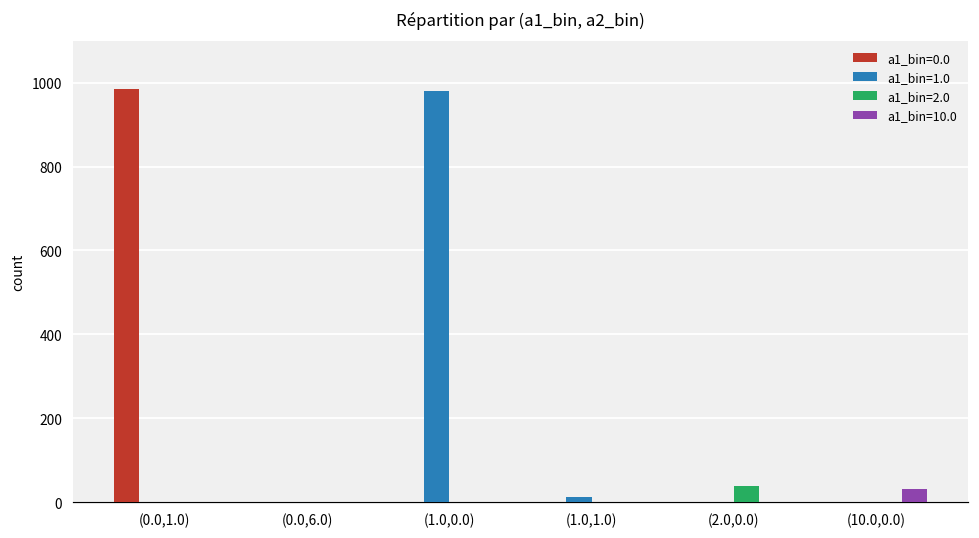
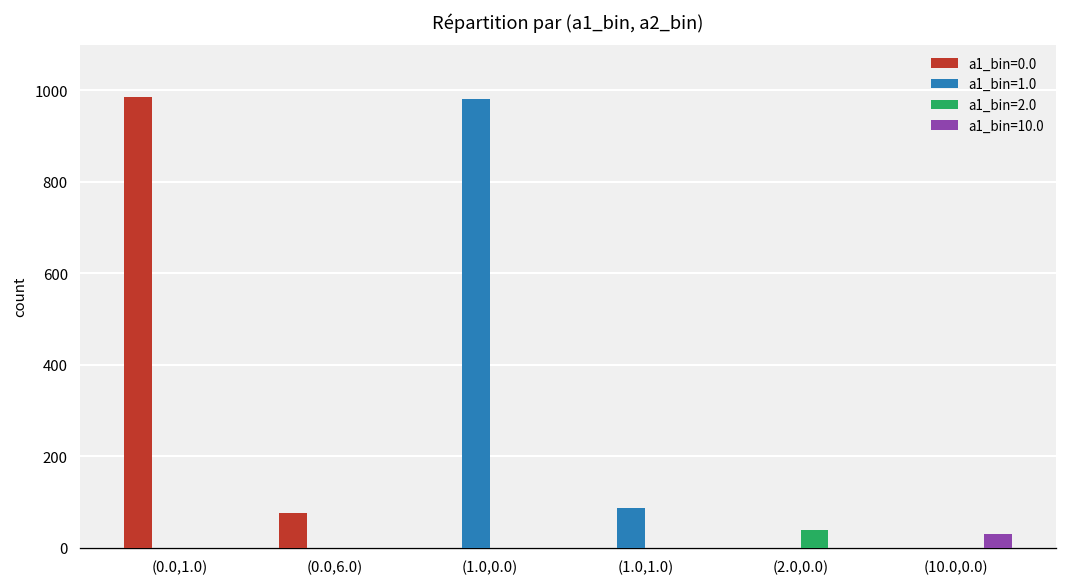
  {
    "a1_bin=0.0": {
      "(0.0,1.0)": 990,
-     "(0.0,6.0)": 0,
+     "(0.0,6.0)": 80,
      "(1.0,0.0)": 0,
      "(1.0,1.0)": 0,
      "(2.0,0.0)": 0,
      "(10.0,0.0)": 0
    },
    "a1_bin=1.0": {
      "(0.0,1.0)": 0,
      "(0.0,6.0)": 0,
      "(1.0,0.0)": 980,
-     "(1.0,1.0)": 10,
+     "(1.0,1.0)": 90,
      "(2.0,0.0)": 0,
      "(10.0,0.0)": 0
    },
    "a1_bin=2.0": {
      "(0.0,1.0)": 0,
      "(0.0,6.0)": 0,
      "(1.0,0.0)": 0,
      "(1.0,1.0)": 0,
      "(2.0,0.0)": 40,
      "(10.0,0.0)": 0
    },
    "a1_bin=10.0": {
      "(0.0,1.0)": 0,
      "(0.0,6.0)": 0,
      "(1.0,0.0)": 0,
      "(1.0,1.0)": 0,
      "(2.0,0.0)": 0,
      "(10.0,0.0)": 30
    }
  }
